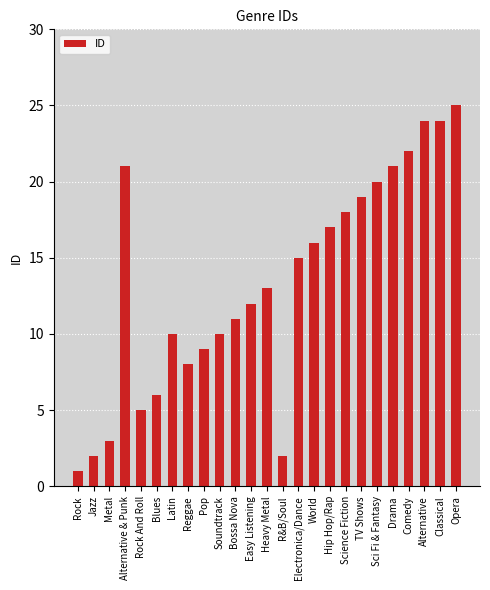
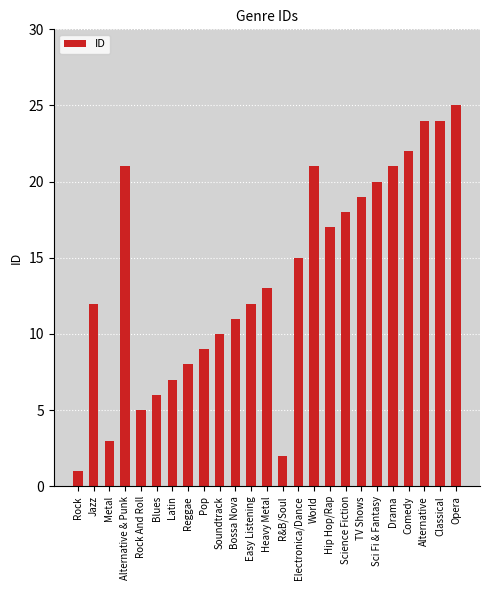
  {
    "Rock": 1,
-   "Jazz": 2,
+   "Jazz": 12,
    "Metal": 3,
    "Alternative & Punk": 21,
    "Rock And Roll": 5,
    "Blues": 6,
-   "Latin": 10,
+   "Latin": 7,
    "Reggae": 8,
    "Pop": 9,
    "Soundtrack": 10,
    "Bossa Nova": 11,
    "Easy Listening": 12,
    "Heavy Metal": 13,
    "R&B/Soul": 2,
    "Electronica/Dance": 15,
-   "World": 16,
+   "World": 21,
    "Hip Hop/Rap": 17,
    "Science Fiction": 18,
    "TV Shows": 19,
    "Sci Fi & Fantasy": 20,
    "Drama": 21,
    "Comedy": 22,
    "Alternative": 24,
    "Classical": 24,
    "Opera": 25
  }
